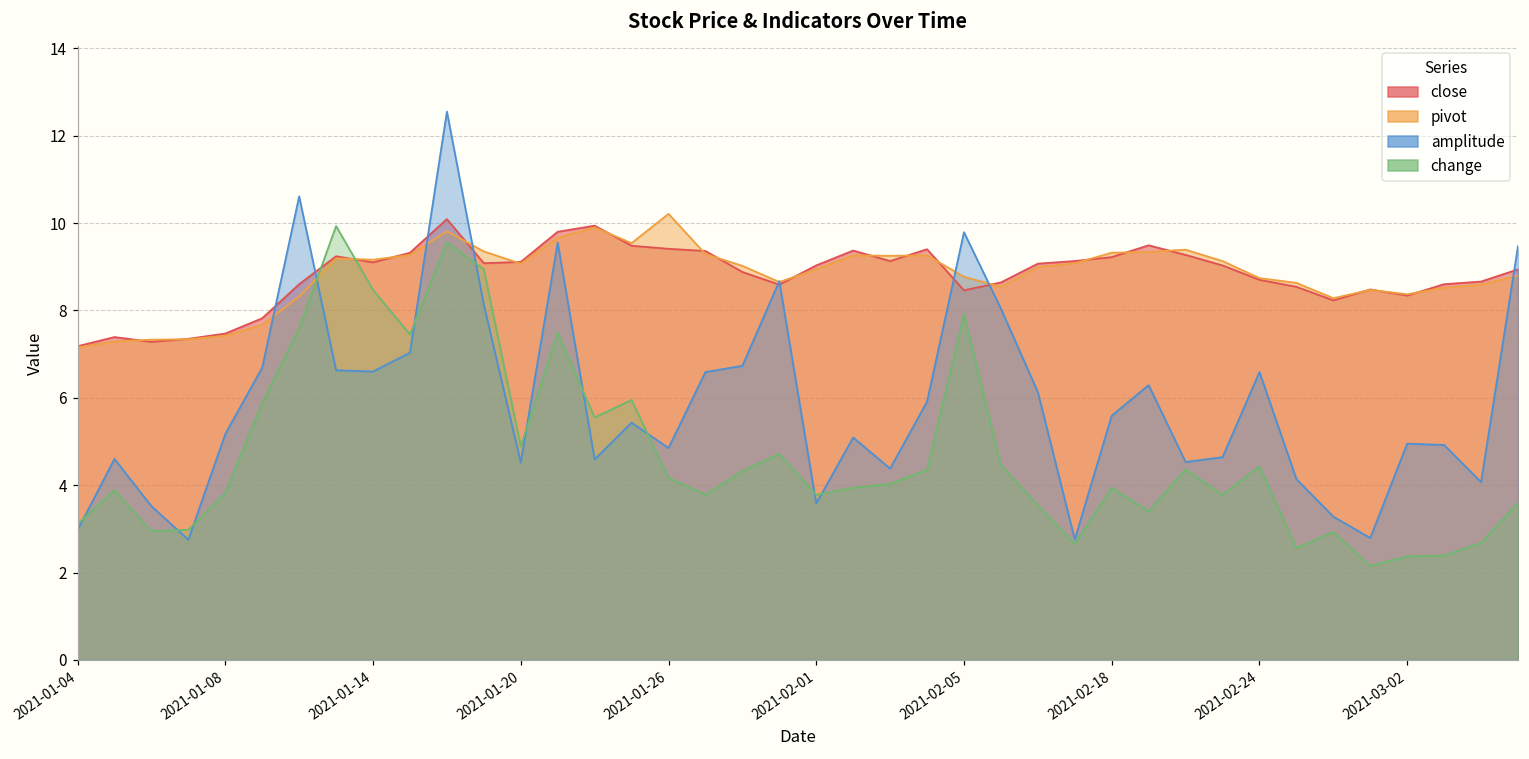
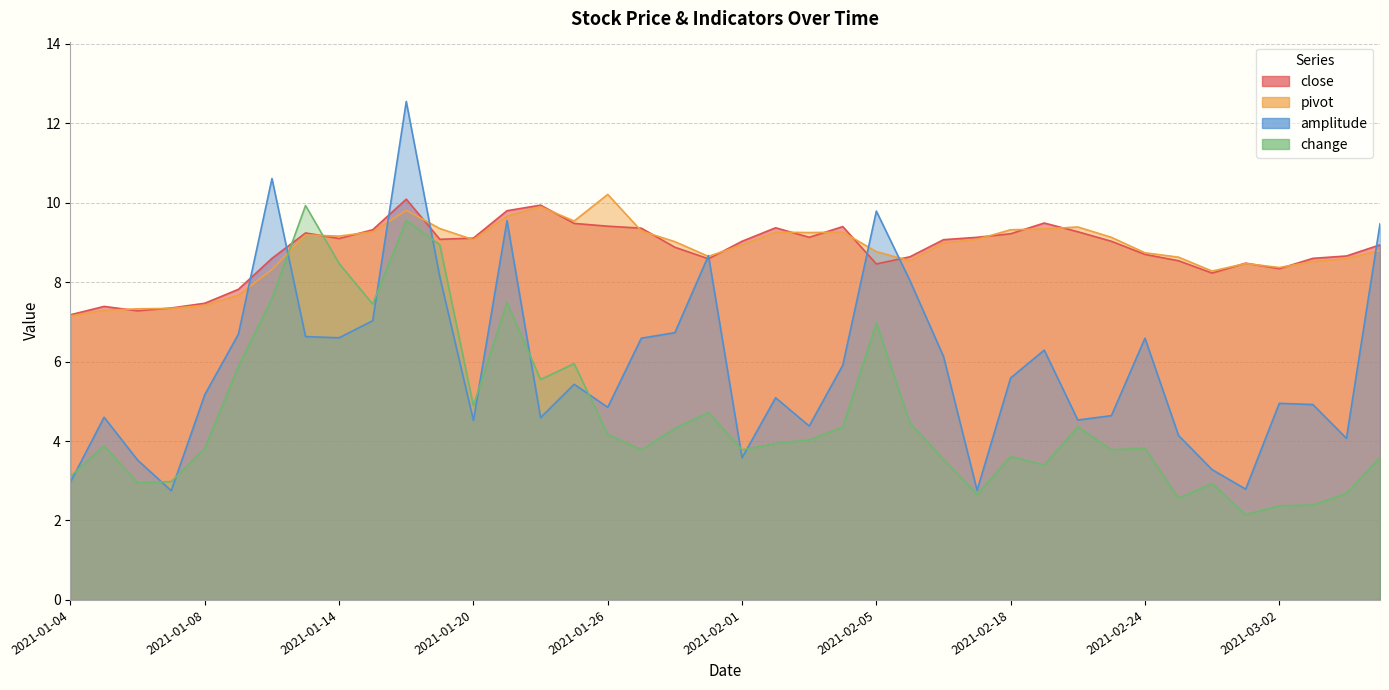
  {
    "close": {
      "2021-01-26": 9.4,
      "2021-02-01": 9.0,
      "2021-02-05": 8.5,
      "2021-02-18": 9.2
    },
    "pivot": {
      "2021-01-26": 10.2,
      "2021-02-01": 8.9,
      "2021-02-05": 8.8,
      "2021-02-18": 9.3
    },
    "amplitude": {
      "2021-01-04": 3.0,
      "2021-01-08": 5.2,
      "2021-01-14": 6.6,
      "2021-01-20": 4.5,
      "2021-01-26": 4.9,
      "2021-02-01": 3.6,
      "2021-02-05": 9.8,
      "2021-02-18": 5.6,
      "2021-02-24": 6.6,
      "2021-03-02": 5.0
    },
    "change": {
      "2021-01-04": 3.1,
      "2021-01-08": 3.8,
      "2021-01-14": 8.5,
      "2021-01-20": 4.9,
      "2021-01-26": 4.2,
      "2021-02-01": 3.8,
-     "2021-02-05": 7.9,
-     "2021-02-18": 3.9,
-     "2021-02-24": 4.4,
+     "2021-02-05": 7.0,
+     "2021-02-18": 3.6,
+     "2021-02-24": 3.8,
      "2021-03-02": 2.4
    }
  }
